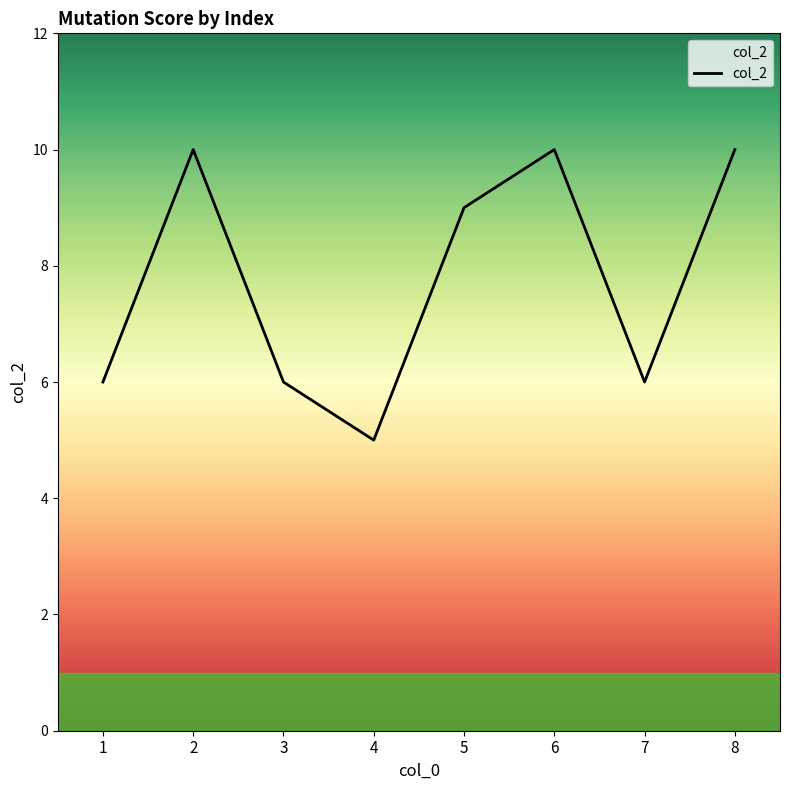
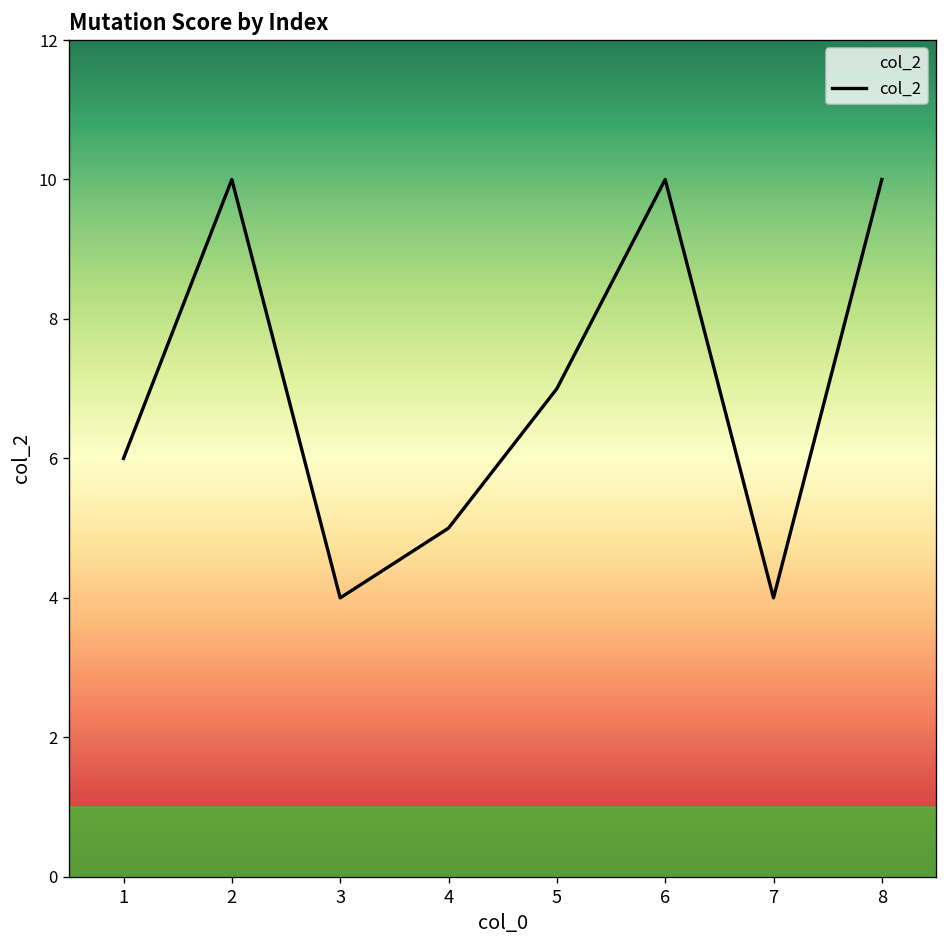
  {
    "col_2": {
      "1": 6,
      "2": 10,
-     "3": 6,
+     "3": 4,
      "4": 5,
-     "5": 9,
+     "5": 7,
      "6": 10,
-     "7": 6,
+     "7": 4,
      "8": 10
    }
  }
